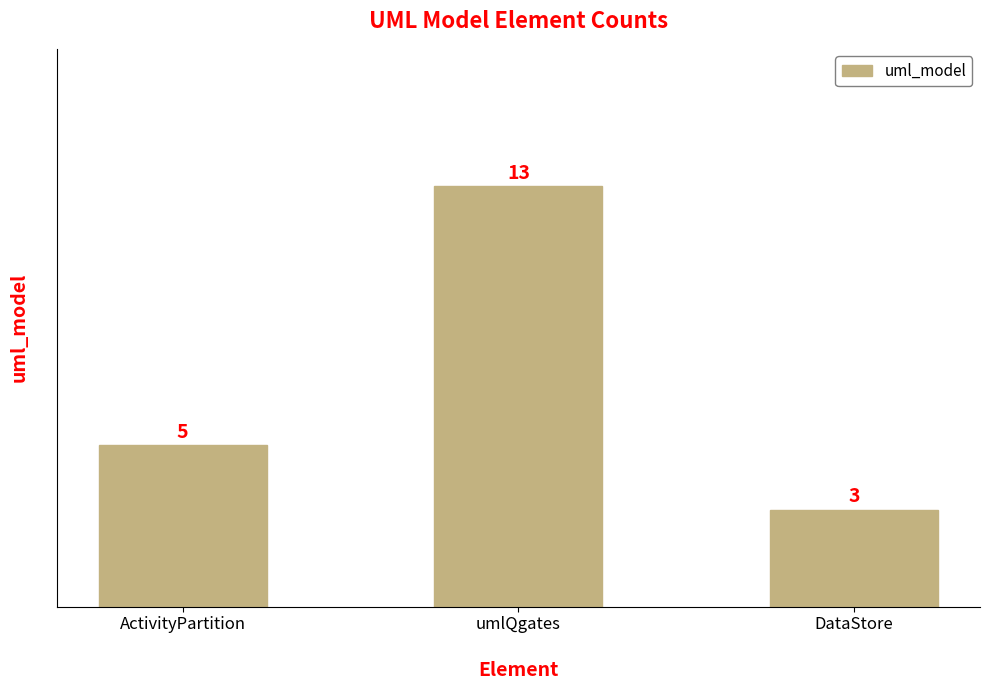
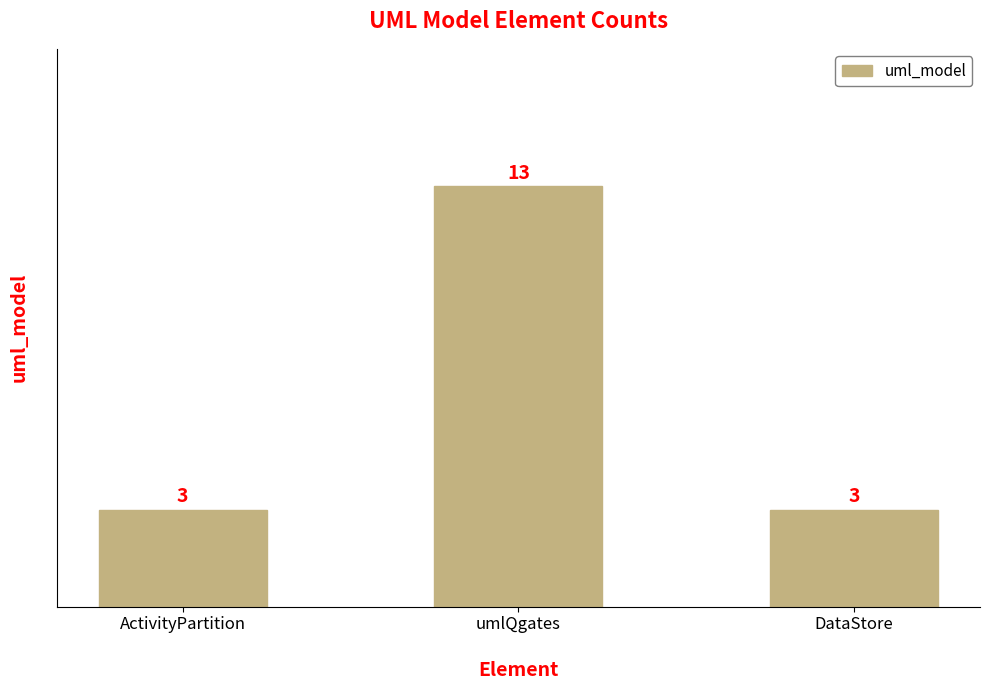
  {
-   "ActivityPartition": 5,
+   "ActivityPartition": 3,
    "umlQgates": 13,
    "DataStore": 3
  }
